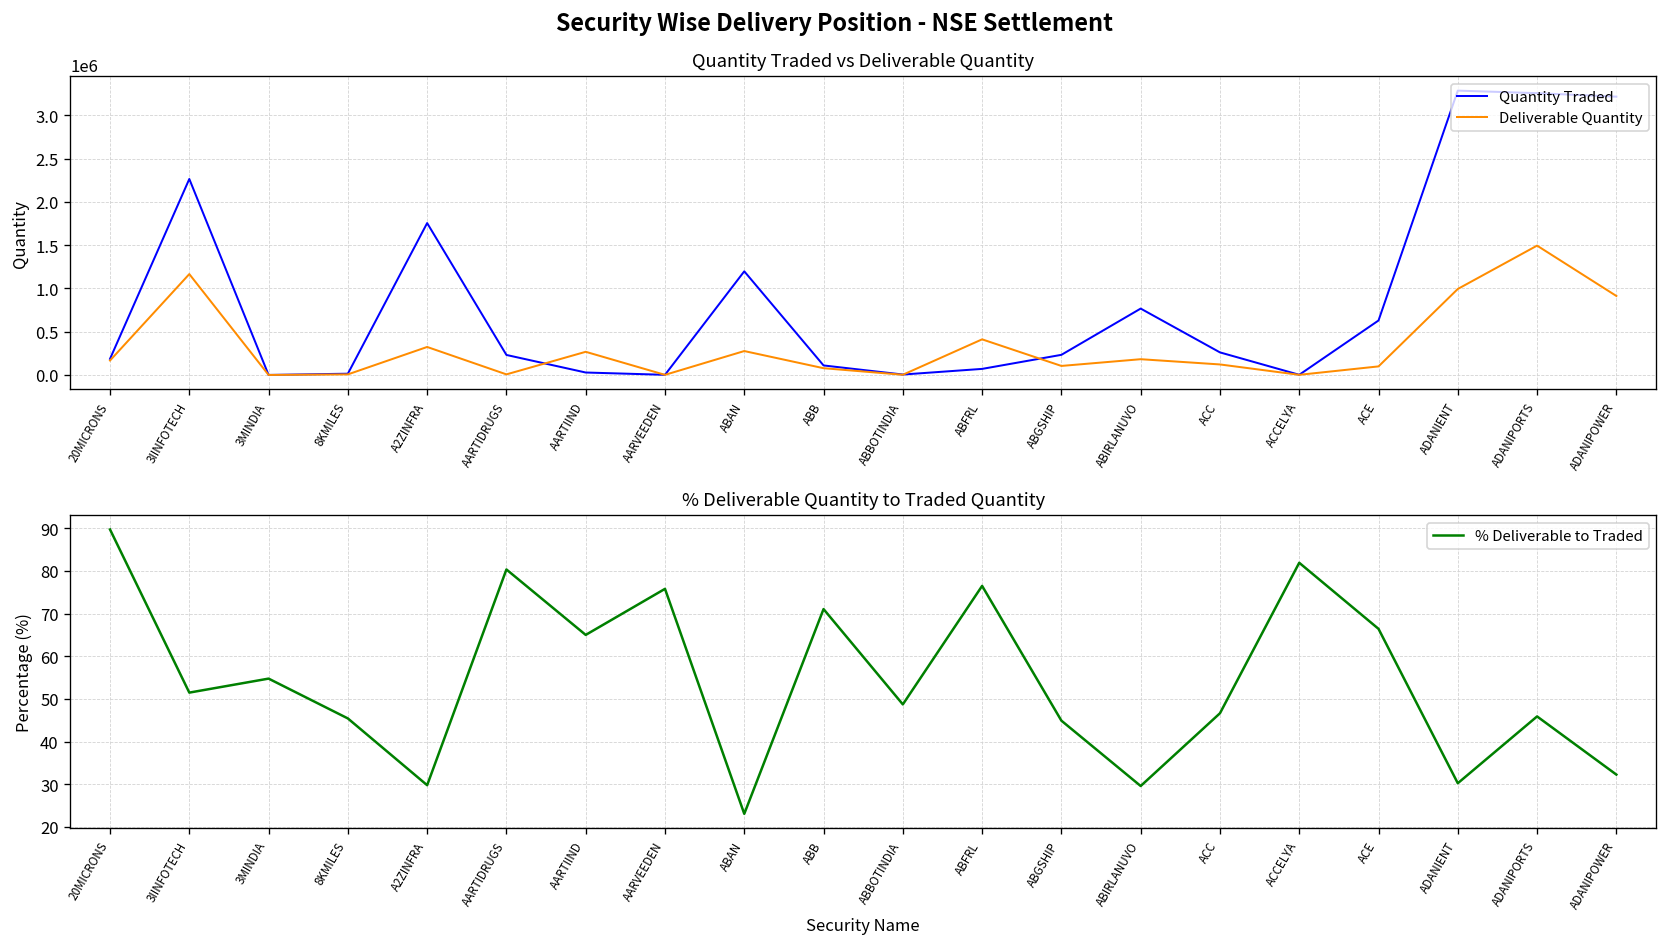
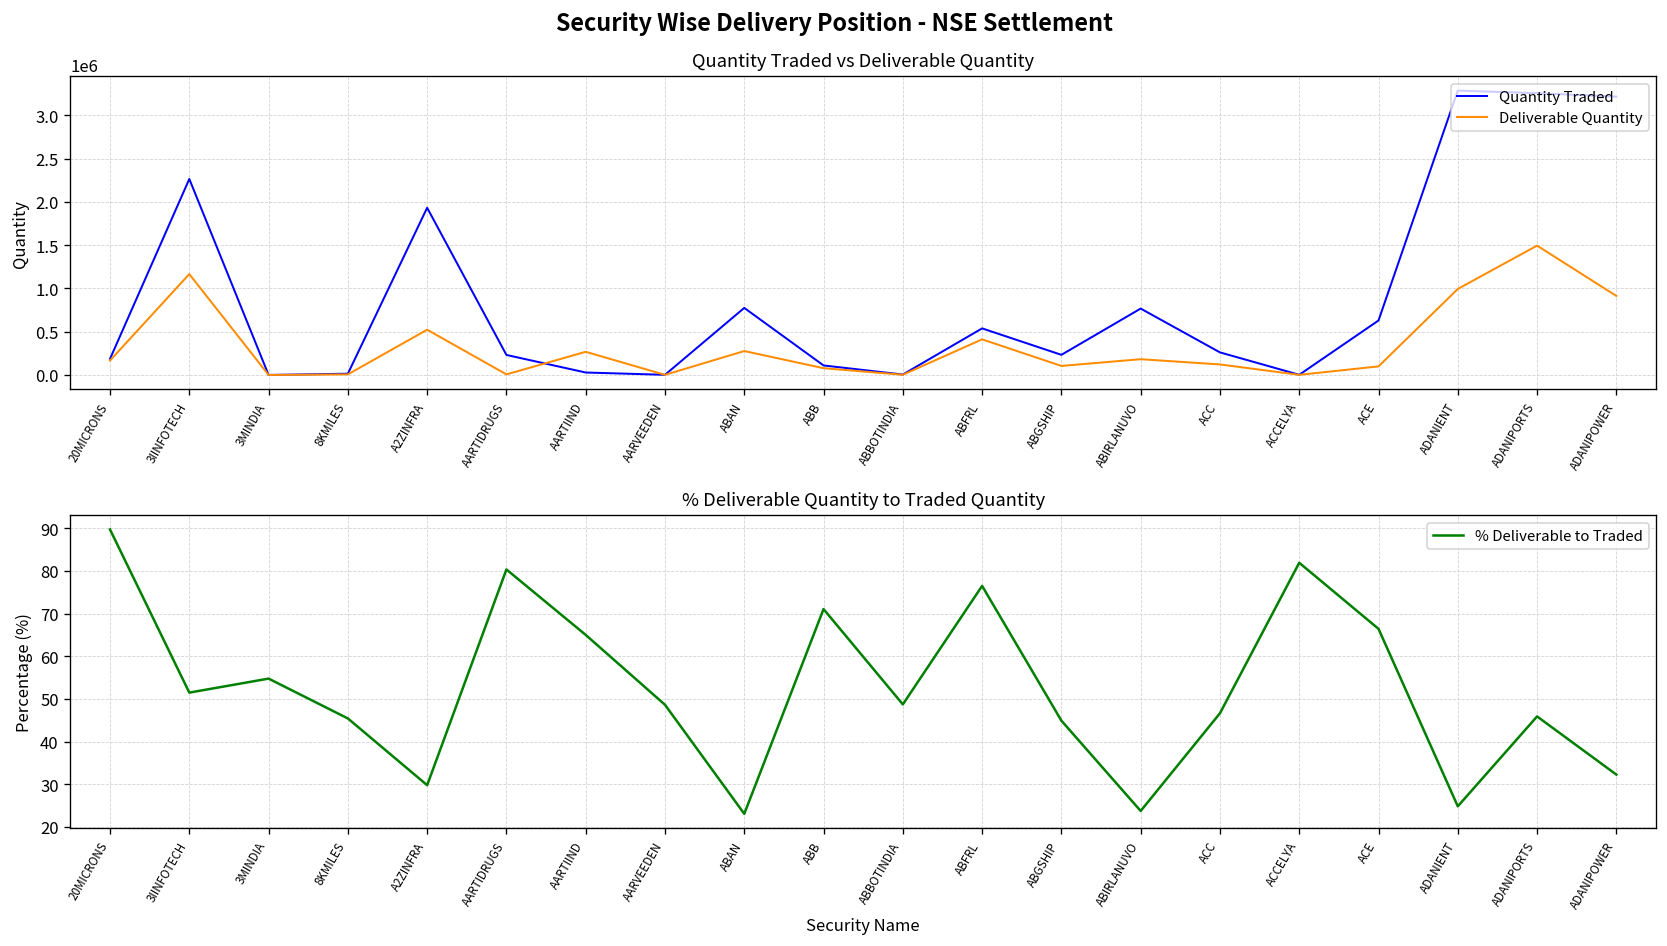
  {
    "Quantity Traded vs Deliverable Quantity": {
      "Quantity Traded": {
        "3IINFOTECH": 2300000,
-       "A2ZINFRA": 1800000,
+       "A2ZINFRA": 1900000,
        "AARTIDRUGS": 200000,
        "AARTIIND": 0,
-       "ABAN": 1200000,
-       "ABFRL": 100000,
+       "ABAN": 800000,
+       "ABFRL": 500000,
        "ABGSHIP": 200000,
        "ABIRLANUVO": 800000,
        "ACC": 300000,
        "ACE": 600000
      },
      "Deliverable Quantity": {
        "3IINFOTECH": 1200000,
-       "A2ZINFRA": 300000,
+       "A2ZINFRA": 500000,
        "AARTIDRUGS": 0,
        "AARTIIND": 300000,
        "ABAN": 300000,
        "ABFRL": 400000,
        "ABGSHIP": 100000,
        "ABIRLANUVO": 200000,
        "ACC": 100000,
        "ACE": 100000,
        "ADANIENT": 1000000,
        "ADANIPORTS": 1500000,
        "ADANIPOWER": 900000
      }
    },
    "% Deliverable Quantity to Traded Quantity": {
      "20MICRONS": 90,
      "3IINFOTECH": 51,
      "3MINDIA": 55,
      "8KMILES": 45,
      "A2ZINFRA": 30,
      "AARTIDRUGS": 80,
      "AARTIIND": 65,
-     "AARVEEDEN": 76,
+     "AARVEEDEN": 49,
      "ABAN": 23,
      "ABB": 71,
      "ABBOTINDIA": 49,
      "ABFRL": 76,
      "ABGSHIP": 45,
-     "ABIRLANUVO": 30,
+     "ABIRLANUVO": 24,
      "ACC": 47,
      "ACCELYA": 82,
      "ACE": 66,
-     "ADANIENT": 30,
+     "ADANIENT": 25,
      "ADANIPORTS": 46,
      "ADANIPOWER": 32
    }
  }
